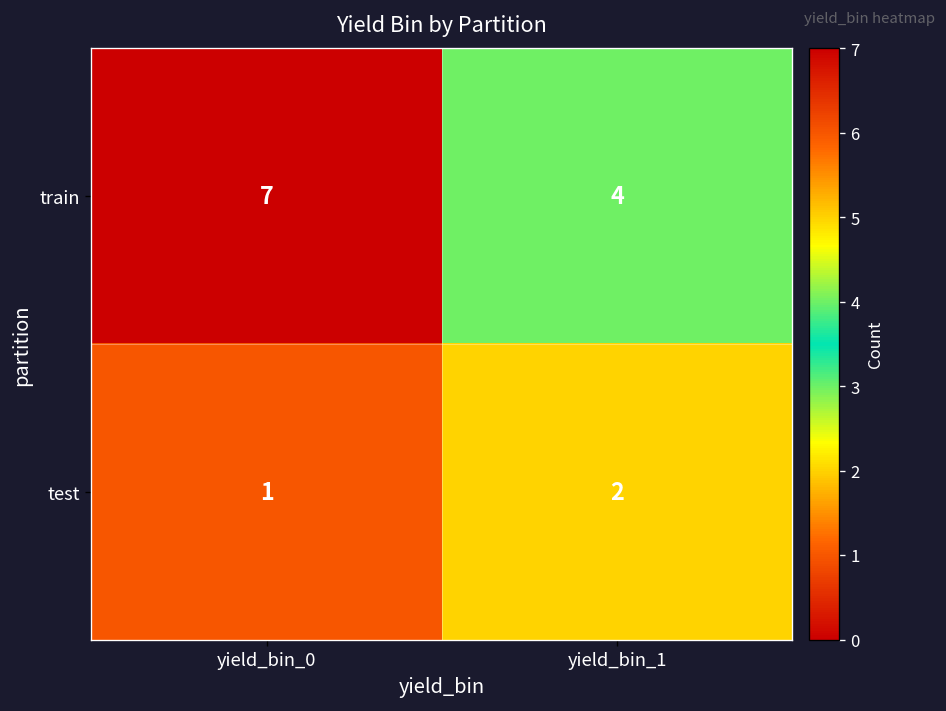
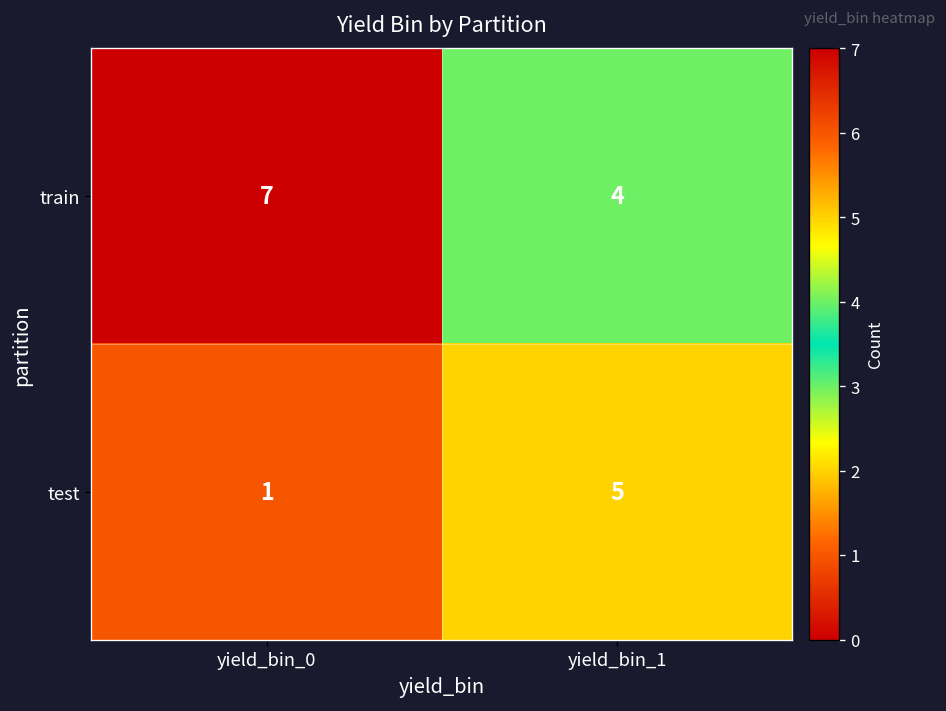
  {
    "train": {
      "yield_bin_0": 7,
      "yield_bin_1": 4
    },
    "test": {
      "yield_bin_0": 1,
-     "yield_bin_1": 2
+     "yield_bin_1": 5
    }
  }
